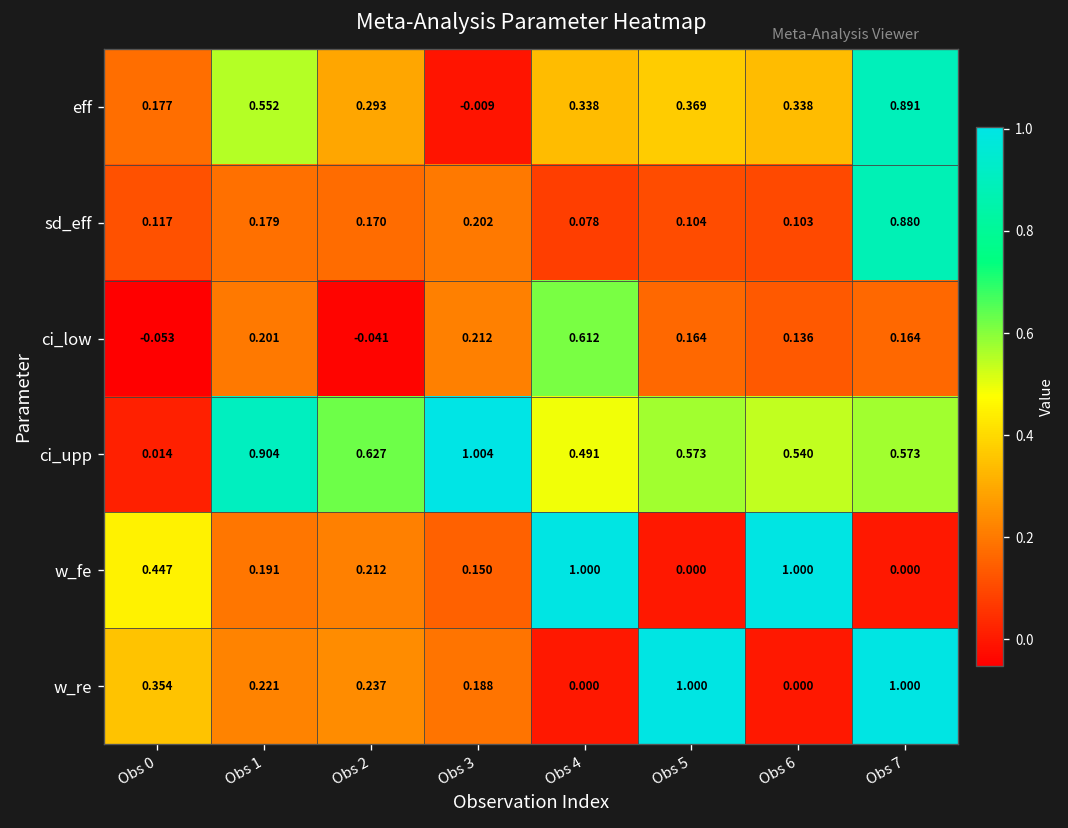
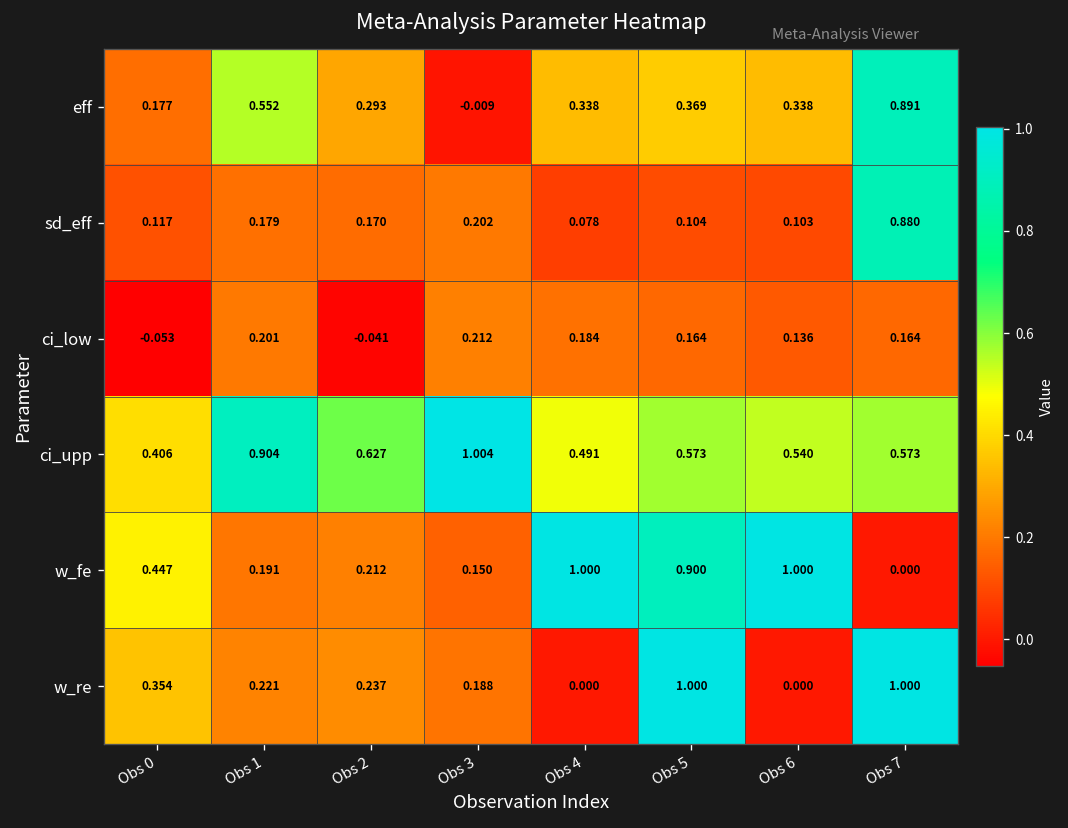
  {
    "eff": {
      "Obs 0": 0.177,
      "Obs 1": 0.552,
      "Obs 2": 0.293,
      "Obs 3": -0.009,
      "Obs 4": 0.338,
      "Obs 5": 0.369,
      "Obs 6": 0.338,
      "Obs 7": 0.891
    },
    "sd_eff": {
      "Obs 0": 0.117,
      "Obs 1": 0.179,
      "Obs 2": 0.170,
      "Obs 3": 0.202,
      "Obs 4": 0.078,
      "Obs 5": 0.104,
      "Obs 6": 0.103,
      "Obs 7": 0.880
    },
    "ci_low": {
      "Obs 0": -0.053,
      "Obs 1": 0.201,
      "Obs 2": -0.041,
      "Obs 3": 0.212,
-     "Obs 4": 0.612,
+     "Obs 4": 0.184,
      "Obs 5": 0.164,
      "Obs 6": 0.136,
      "Obs 7": 0.164
    },
    "ci_upp": {
-     "Obs 0": 0.014,
+     "Obs 0": 0.406,
      "Obs 1": 0.904,
      "Obs 2": 0.627,
      "Obs 3": 1.004,
      "Obs 4": 0.491,
      "Obs 5": 0.573,
      "Obs 6": 0.540,
      "Obs 7": 0.573
    },
    "w_fe": {
      "Obs 0": 0.447,
      "Obs 1": 0.191,
      "Obs 2": 0.212,
      "Obs 3": 0.150,
      "Obs 4": 1.000,
-     "Obs 5": 0.000,
+     "Obs 5": 0.900,
      "Obs 6": 1.000,
      "Obs 7": 0.000
    },
    "w_re": {
      "Obs 0": 0.354,
      "Obs 1": 0.221,
      "Obs 2": 0.237,
      "Obs 3": 0.188,
      "Obs 4": 0.000,
      "Obs 5": 1.000,
      "Obs 6": 0.000,
      "Obs 7": 1.000
    }
  }
